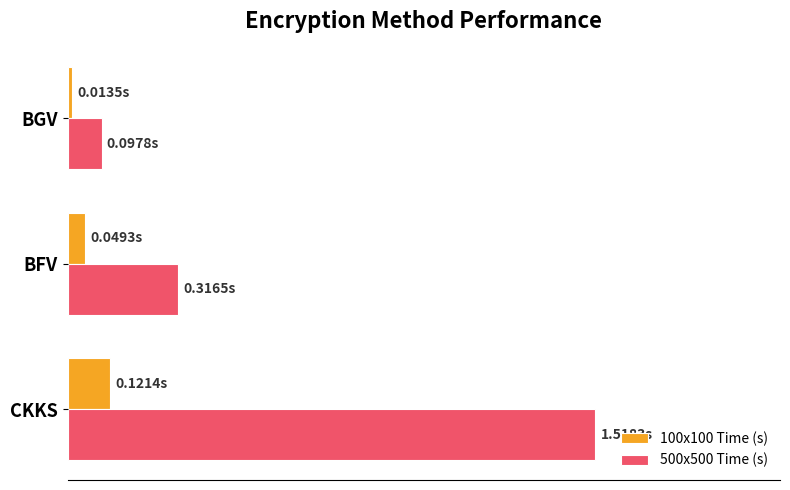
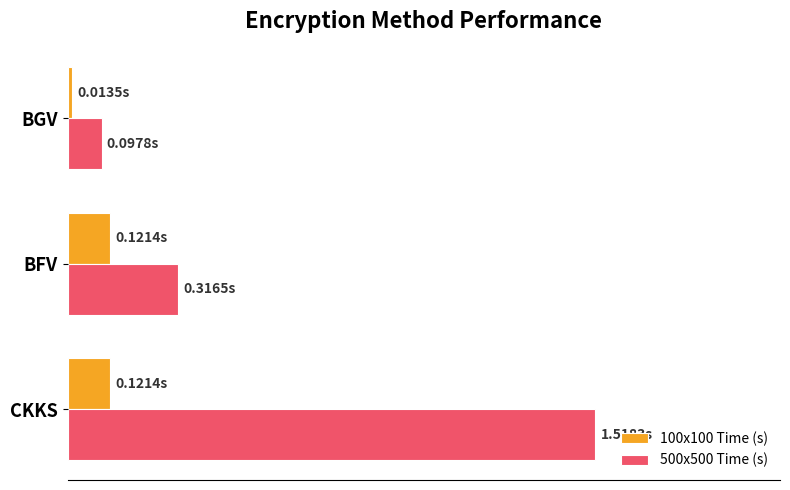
  {
    "100x100 Time (s)": {
      "BGV": "0.0135s",
-     "BFV": "0.0493s",
+     "BFV": "0.1214s",
      "CKKS": "0.1214s"
    },
    "500x500 Time (s)": {
      "BGV": "0.0978s",
      "BFV": "0.3165s",
      "CKKS": "1.5183s"
    }
  }
